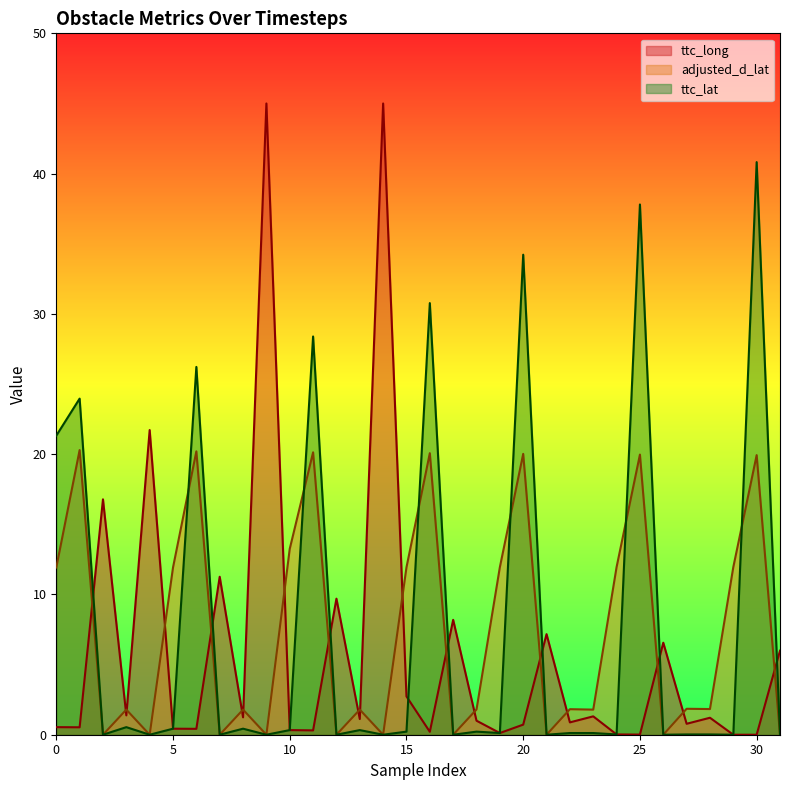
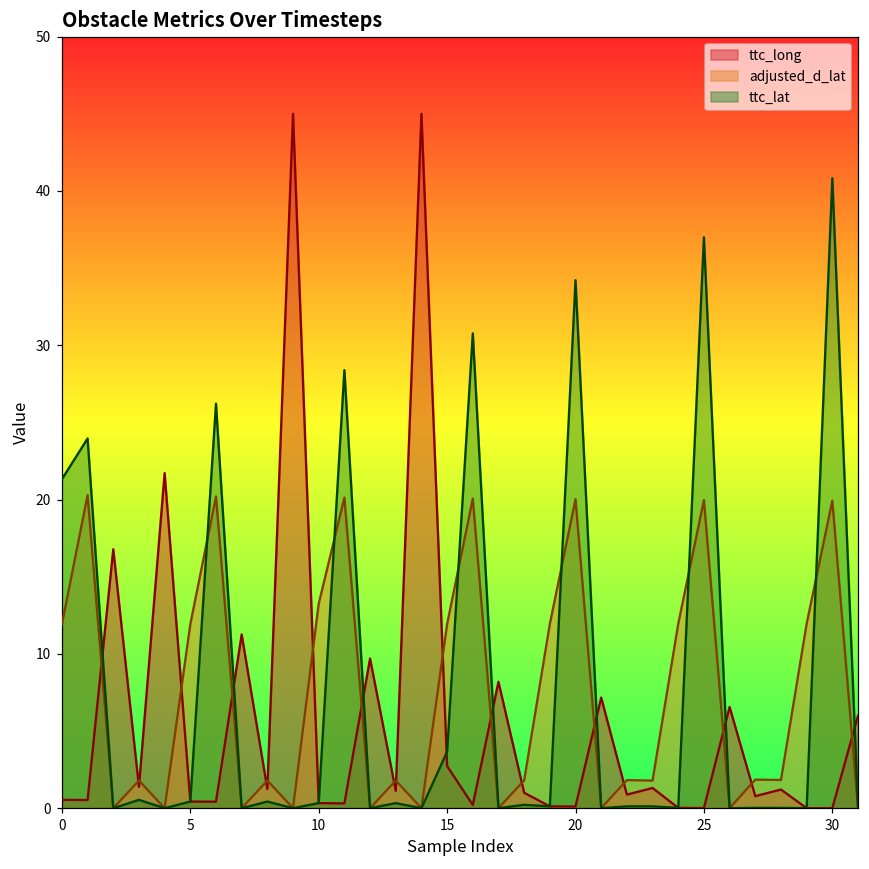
  {
    "ttc_long": {
      "0": 0.5,
      "15": 2.7,
-     "20": 0.7,
+     "20": 0.1,
      "25": 0.0,
      "30": 0.0
    },
    "adjusted_d_lat": {
      "0": 11.9,
      "5": 11.9,
      "10": 13.3,
      "15": 11.9,
      "20": 20.0,
      "25": 20.0,
      "30": 19.9
    },
    "ttc_lat": {
      "0": 21.3,
-     "15": 0.2,
+     "15": 3.7,
      "20": 34.2,
-     "25": 37.8,
+     "25": 37.0,
      "30": 40.8
    }
  }
